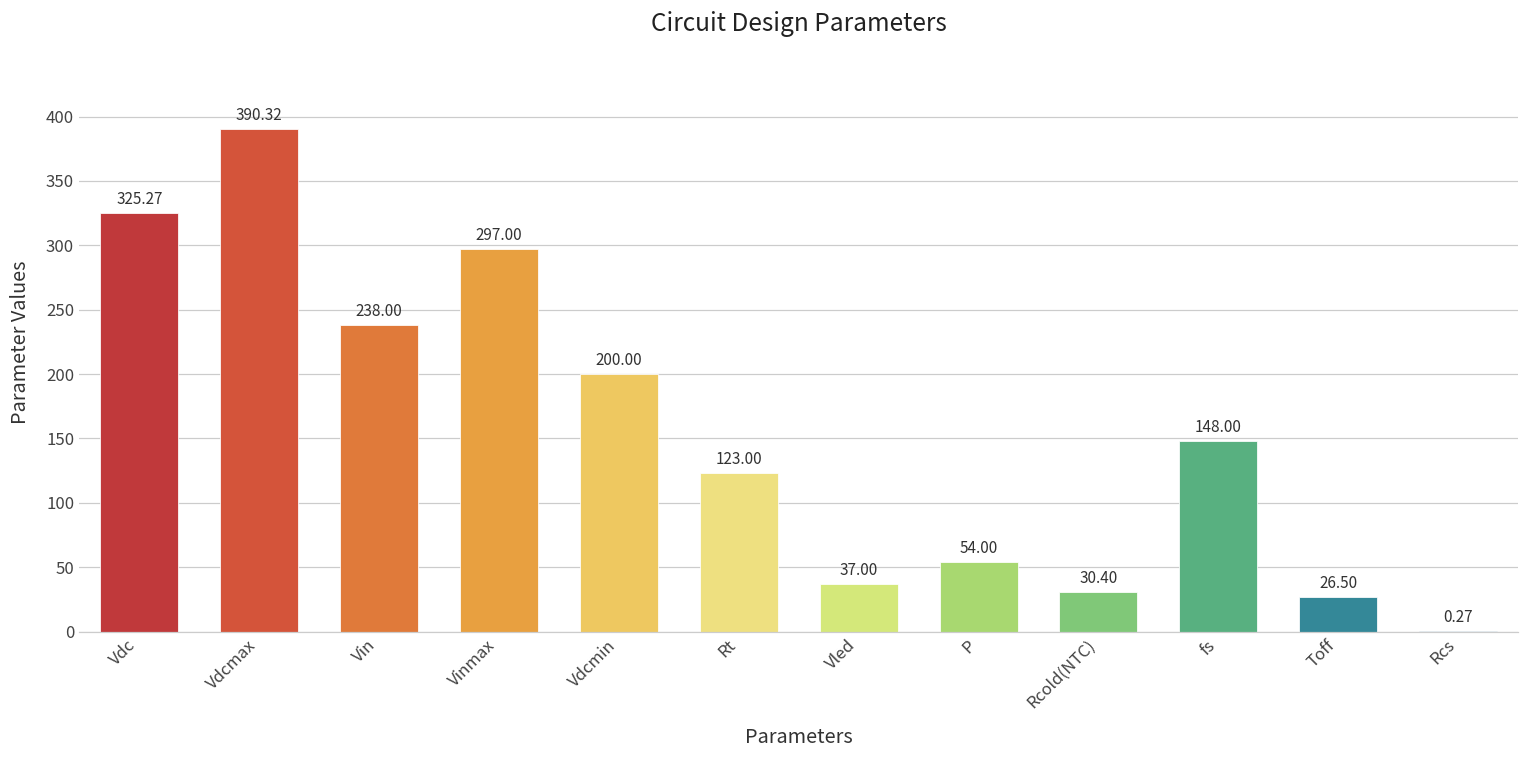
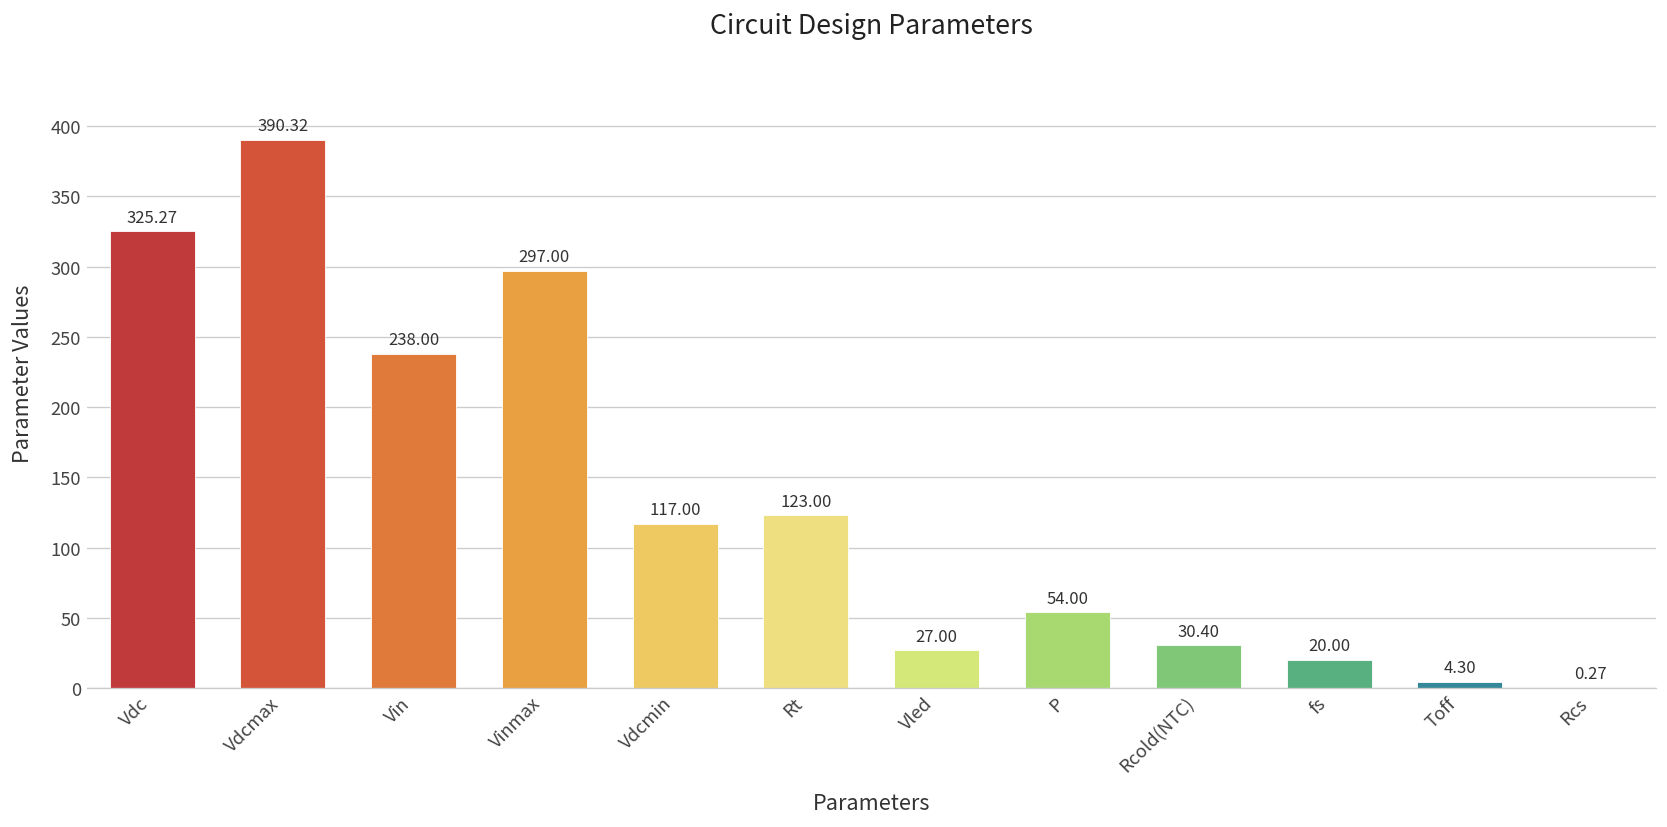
  {
    "Vdc": 325.27,
    "Vdcmax": 390.32,
    "Vin": 238.00,
    "Vinmax": 297.00,
-   "Vdcmin": 200.00,
+   "Vdcmin": 117.00,
    "Rt": 123.00,
-   "Vled": 37.00,
+   "Vled": 27.00,
    "P": 54.00,
    "Rcold(NTC)": 30.40,
-   "fs": 148.00,
-   "Toff": 26.50,
+   "fs": 20.00,
+   "Toff": 4.30,
    "Rcs": 0.27
  }
